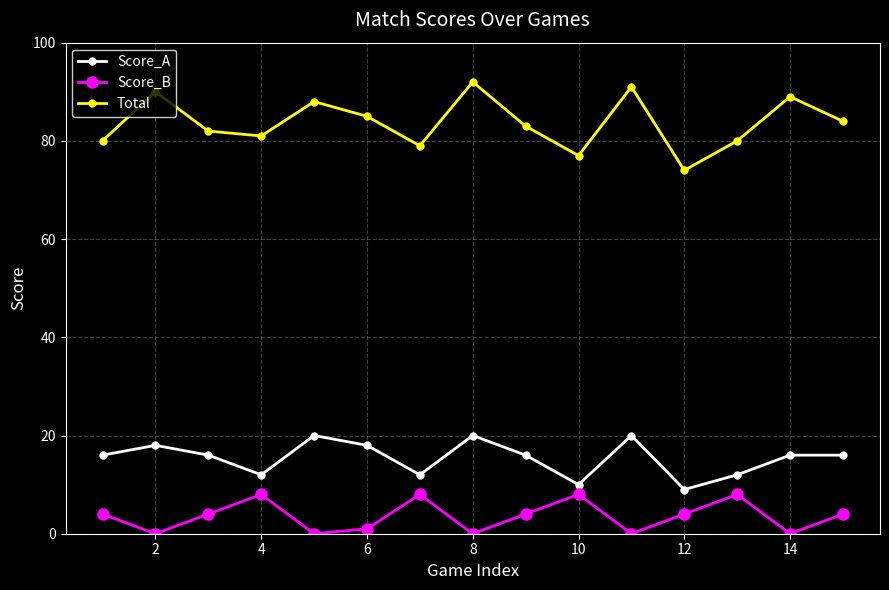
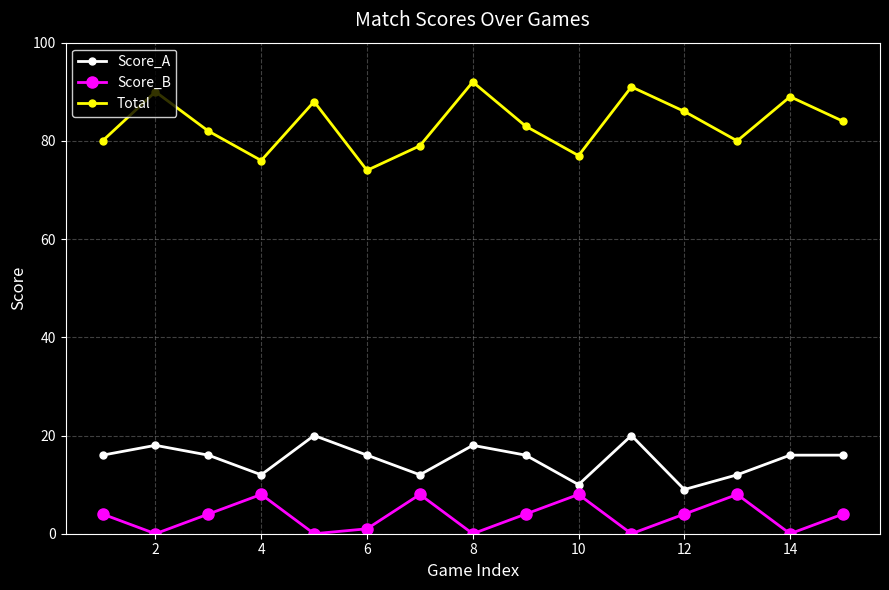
  {
    "Score_A": {
      "2": 18,
      "4": 12,
-     "6": 18,
-     "8": 20,
+     "6": 16,
+     "8": 18,
      "10": 10,
      "12": 9,
      "14": 16
    },
    "Score_B": {
      "2": 0,
      "4": 8,
      "6": 1,
      "8": 0,
      "10": 8,
      "12": 4,
      "14": 0
    },
    "Total": {
-     "4": 81,
-     "6": 85,
+     "4": 76,
+     "6": 74,
      "8": 92,
      "10": 77,
-     "12": 74,
+     "12": 86,
      "14": 89
    }
  }
